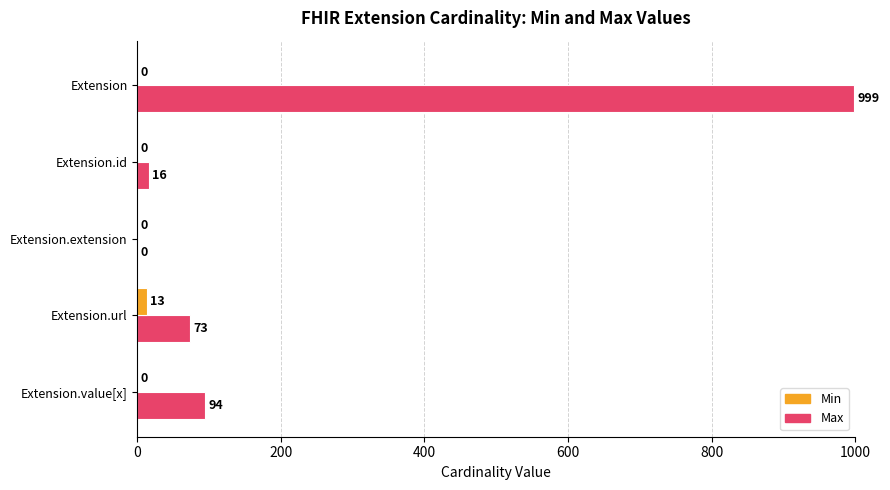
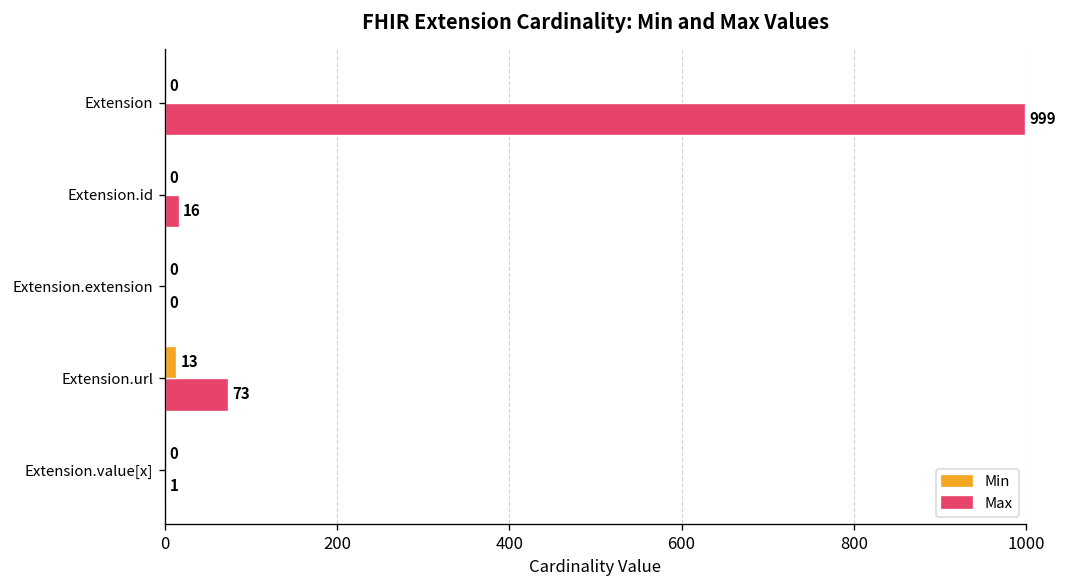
  {
    "Max": {
      "Extension": 999,
      "Extension.id": 16,
      "Extension.extension": 0,
      "Extension.url": 73,
-     "Extension.value[x]": 94
+     "Extension.value[x]": 1
    },
    "Min": {
      "Extension": 0,
      "Extension.id": 0,
      "Extension.extension": 0,
      "Extension.url": 13,
      "Extension.value[x]": 0
    }
  }
